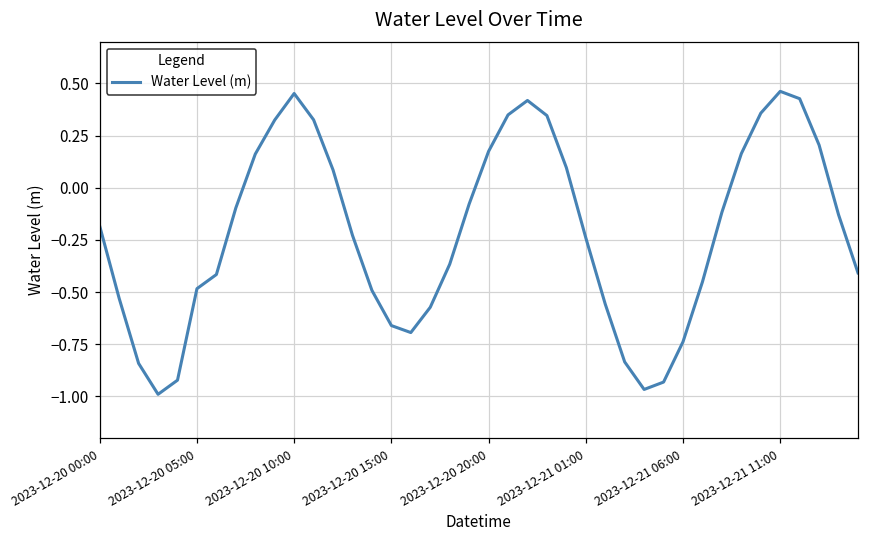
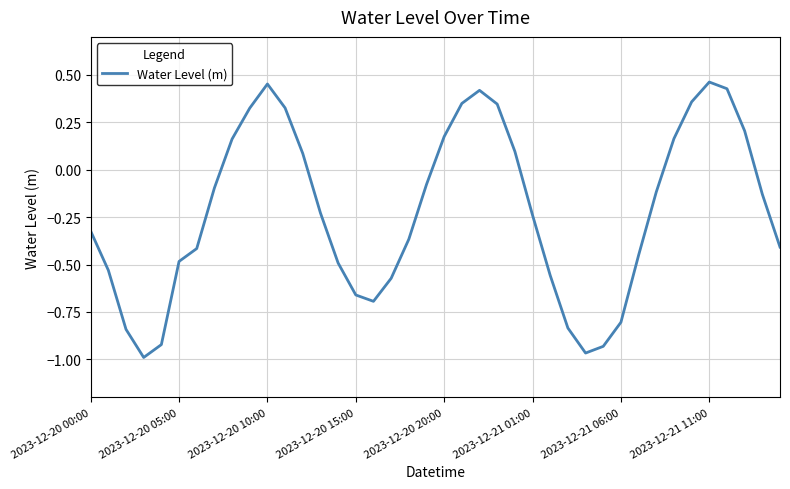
  {
-   "2023-12-20 00:00": -0.18,
+   "2023-12-20 00:00": -0.32,
    "2023-12-20 05:00": -0.48,
    "2023-12-20 10:00": 0.45,
    "2023-12-20 15:00": -0.66,
    "2023-12-20 20:00": 0.17,
    "2023-12-21 01:00": -0.24,
-   "2023-12-21 06:00": -0.74,
+   "2023-12-21 06:00": -0.80,
    "2023-12-21 11:00": 0.46
  }
